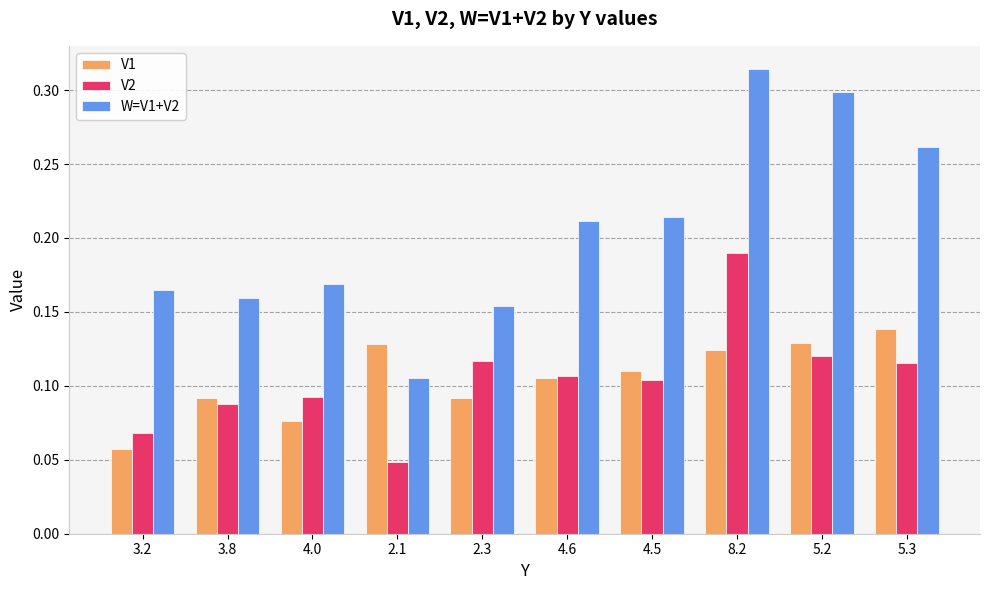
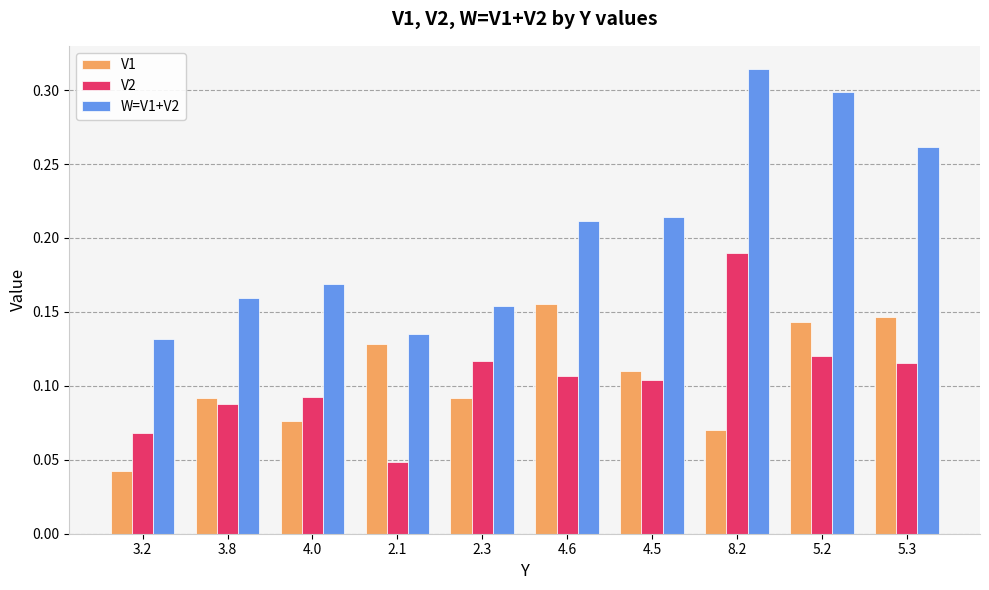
  {
    "V1": {
-     "3.2": 0.057,
+     "3.2": 0.042,
      "3.8": 0.092,
      "4.0": 0.077,
      "2.1": 0.129,
      "2.3": 0.092,
-     "4.6": 0.105,
+     "4.6": 0.155,
      "4.5": 0.110,
-     "8.2": 0.124,
-     "5.2": 0.129,
-     "5.3": 0.139
+     "8.2": 0.070,
+     "5.2": 0.143,
+     "5.3": 0.147
    },
    "V2": {
      "3.2": 0.068,
      "3.8": 0.088,
      "4.0": 0.093,
      "2.1": 0.049,
      "2.3": 0.116,
      "4.6": 0.106,
      "4.5": 0.104,
      "8.2": 0.190,
      "5.2": 0.120,
      "5.3": 0.115
    },
    "W=V1+V2": {
-     "3.2": 0.165,
+     "3.2": 0.131,
      "3.8": 0.160,
      "4.0": 0.169,
-     "2.1": 0.105,
+     "2.1": 0.135,
      "2.3": 0.154,
      "4.6": 0.212,
      "4.5": 0.214,
      "8.2": 0.314,
      "5.2": 0.298,
      "5.3": 0.261
    }
  }
